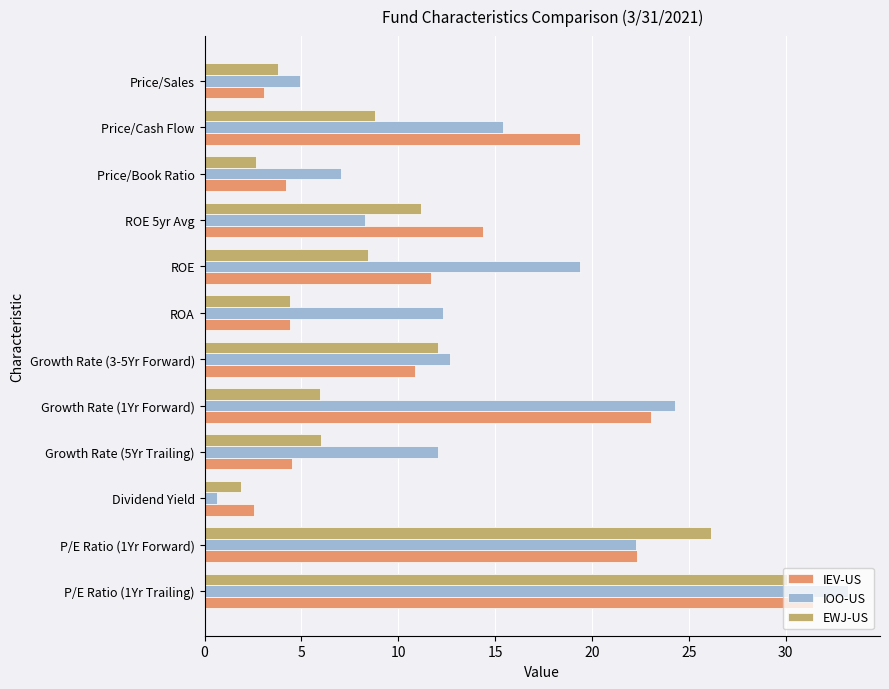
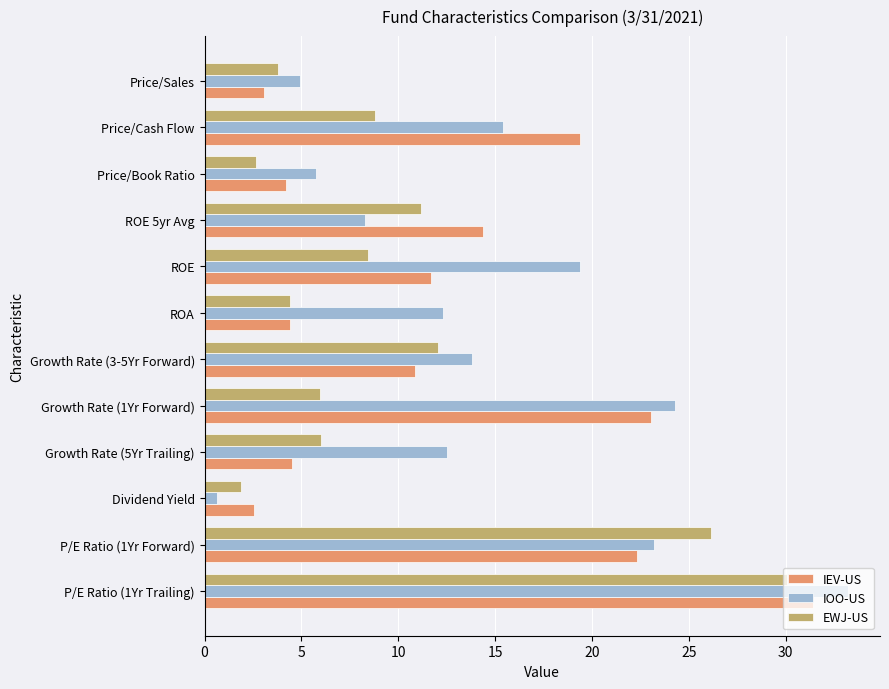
  {
    "IOO-US": {
      "Price/Sales": 4.9,
      "Price/Cash Flow": 15.4,
-     "Price/Book Ratio": 7.0,
+     "Price/Book Ratio": 5.7,
      "ROE 5yr Avg": 8.3,
      "ROE": 19.4,
      "ROA": 12.3,
-     "Growth Rate (3-5Yr Forward)": 12.7,
+     "Growth Rate (3-5Yr Forward)": 13.8,
      "Growth Rate (1Yr Forward)": 24.3,
-     "Growth Rate (5Yr Trailing)": 12.0,
+     "Growth Rate (5Yr Trailing)": 12.5,
      "Dividend Yield": 0.6,
-     "P/E Ratio (1Yr Forward)": 22.3
+     "P/E Ratio (1Yr Forward)": 23.2
    }
  }
